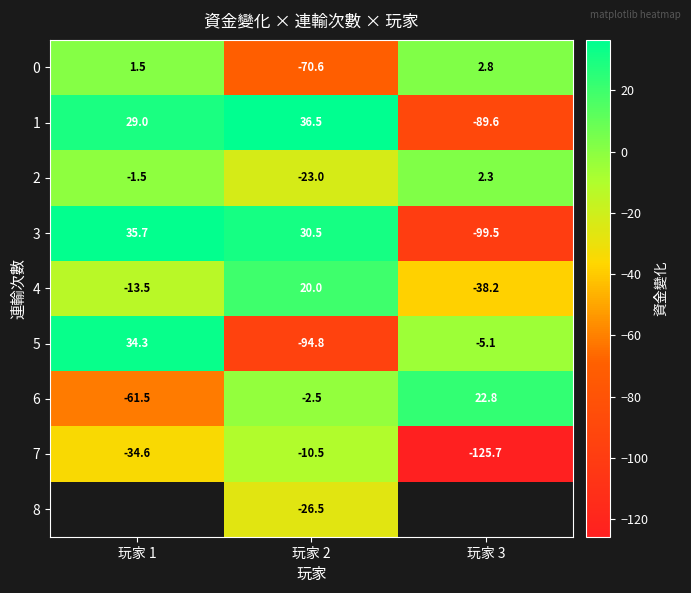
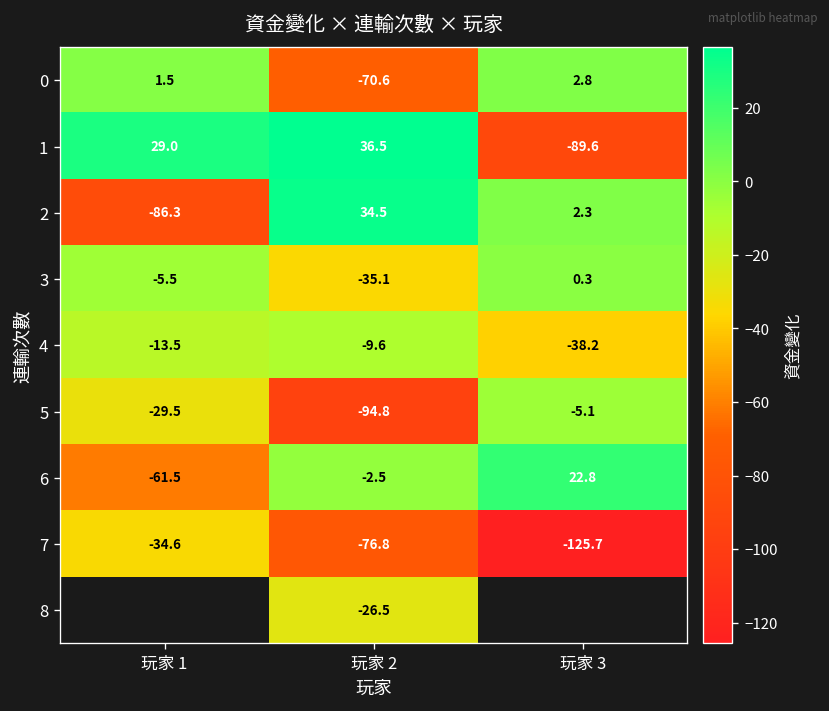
  {
    "0": {
      "玩家 1": 1.5,
      "玩家 2": -70.6,
      "玩家 3": 2.8
    },
    "1": {
      "玩家 1": 29.0,
      "玩家 2": 36.5,
      "玩家 3": -89.6
    },
    "2": {
-     "玩家 1": -1.5,
-     "玩家 2": -23.0,
+     "玩家 1": -86.3,
+     "玩家 2": 34.5,
      "玩家 3": 2.3
    },
    "3": {
-     "玩家 1": 35.7,
-     "玩家 2": 30.5,
-     "玩家 3": -99.5
+     "玩家 1": -5.5,
+     "玩家 2": -35.1,
+     "玩家 3": 0.3
    },
    "4": {
      "玩家 1": -13.5,
-     "玩家 2": 20.0,
+     "玩家 2": -9.6,
      "玩家 3": -38.2
    },
    "5": {
-     "玩家 1": 34.3,
+     "玩家 1": -29.5,
      "玩家 2": -94.8,
      "玩家 3": -5.1
    },
    "6": {
      "玩家 1": -61.5,
      "玩家 2": -2.5,
      "玩家 3": 22.8
    },
    "7": {
      "玩家 1": -34.6,
-     "玩家 2": -10.5,
+     "玩家 2": -76.8,
      "玩家 3": -125.7
    },
    "8": {
      "玩家 2": -26.5
    }
  }
